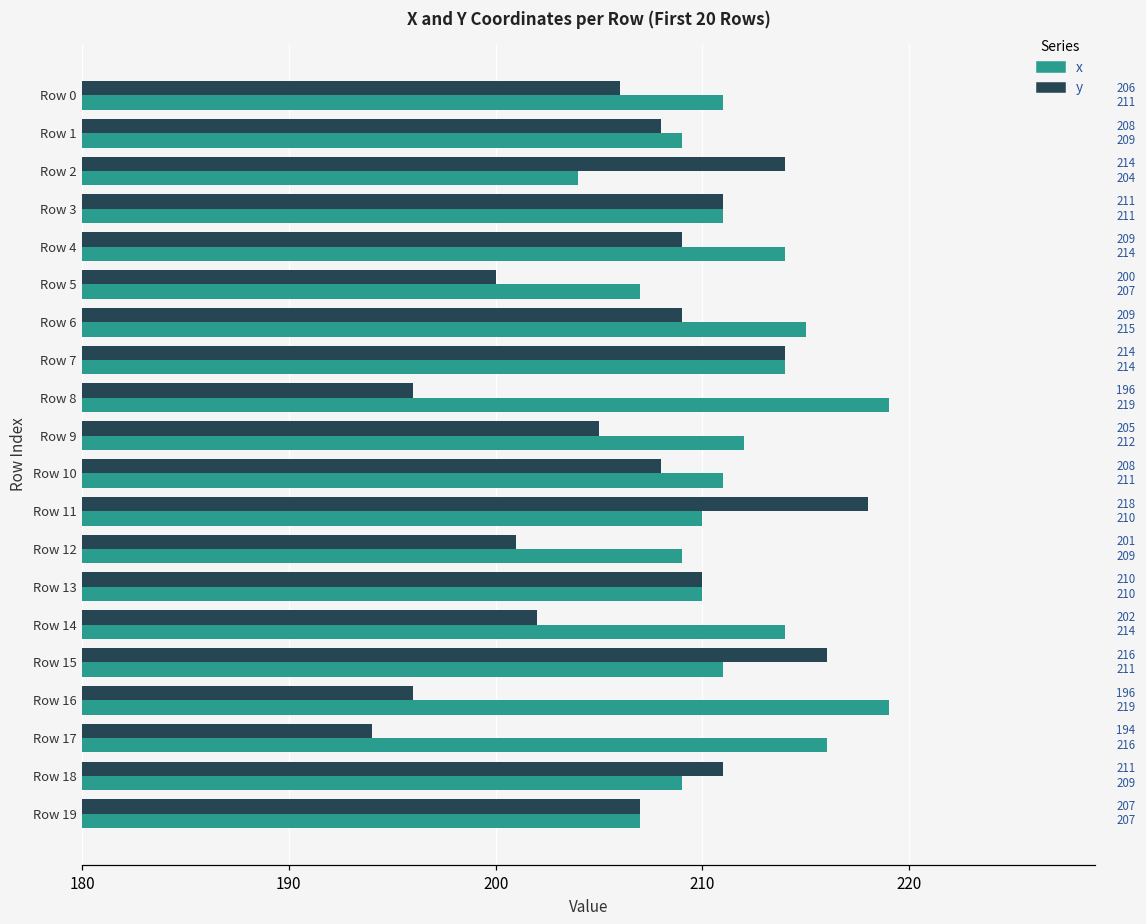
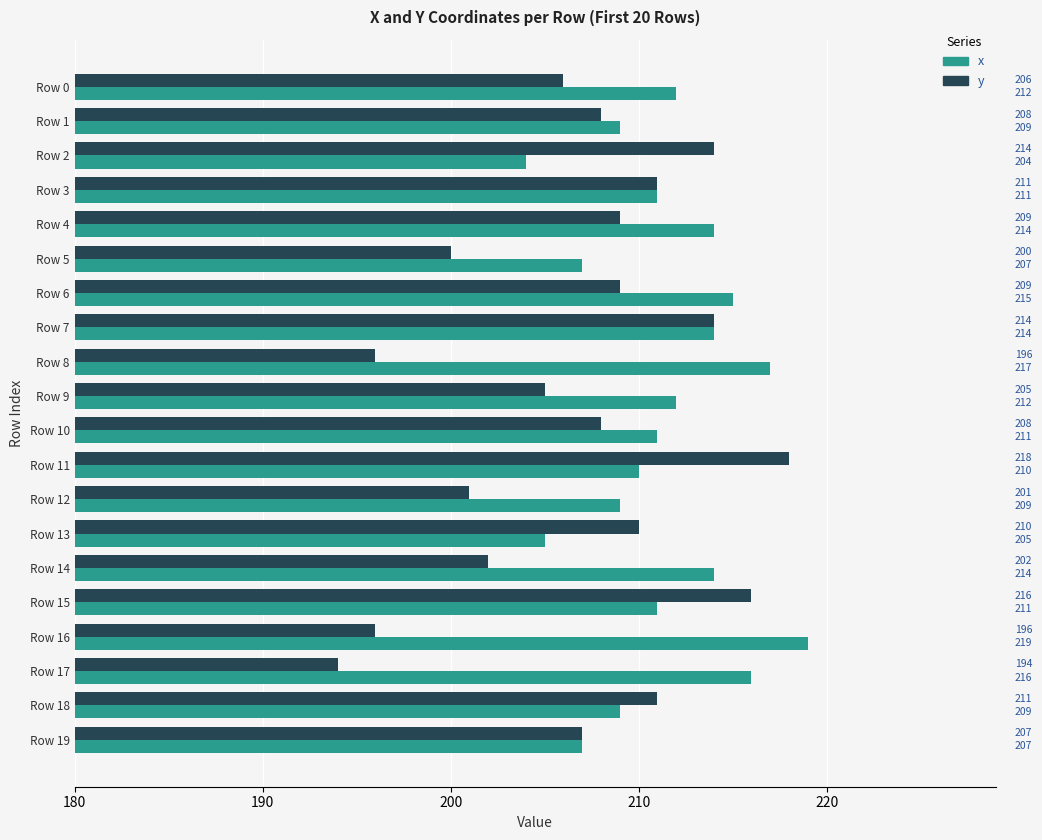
  {
    "x": {
-     "Row 0": 211,
-     "Row 8": 219,
-     "Row 13": 210
+     "Row 0": 212,
+     "Row 8": 217,
+     "Row 13": 205
    },
    "y": {
      "Row 0": 206.0,
      "Row 1": 208.0,
      "Row 2": 214.0,
      "Row 3": 211.0,
      "Row 4": 209.0,
      "Row 5": 200.0,
      "Row 6": 209.0,
      "Row 7": 214.0,
      "Row 8": 196.0,
      "Row 9": 205.0,
      "Row 10": 208.0,
      "Row 11": 218.0,
      "Row 12": 201.0,
      "Row 13": 210.0,
      "Row 14": 202.0,
      "Row 15": 216.0,
      "Row 16": 196.0,
      "Row 17": 194.0,
      "Row 18": 211.0,
      "Row 19": 207.0
    }
  }
